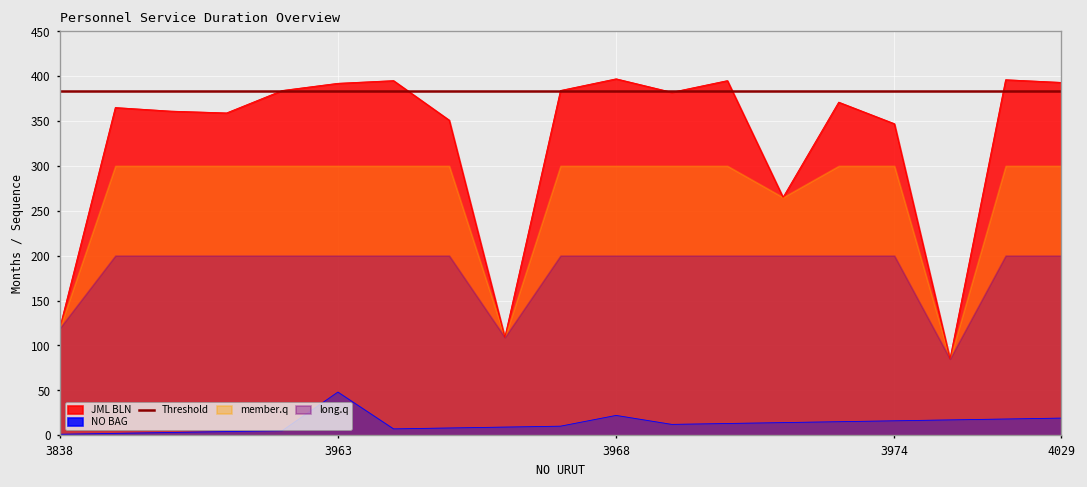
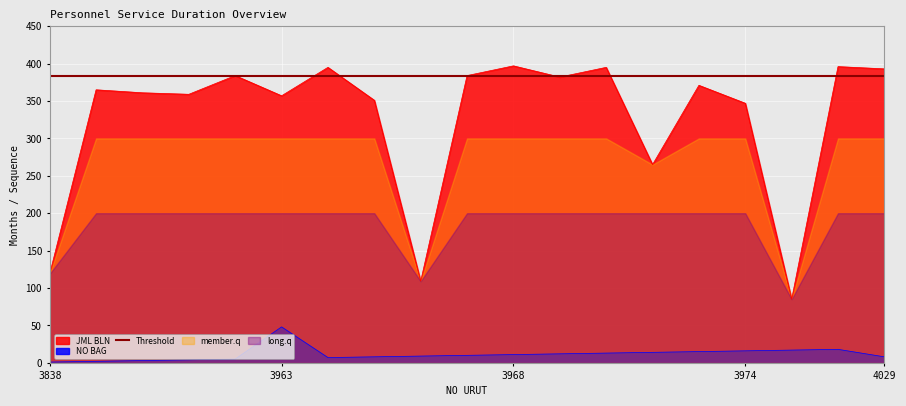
  {
    "JML BLN": {
-     "3963": 390,
+     "3963": 360,
      "3968": 400,
      "3974": 350,
      "4029": 390
    },
    "NO BAG": {
      "3838": 0,
      "3963": 50,
-     "3968": 20,
+     "3968": 10,
      "3974": 20,
-     "4029": 20
+     "4029": 10
    },
    "Threshold": {
      "3838": 380,
      "3963": 380,
      "3968": 380,
      "3974": 380,
      "4029": 380
    },
    "member.q": {
      "3963": 300,
      "3968": 300,
      "3974": 300,
      "4029": 300
    },
    "long.q": {
      "3963": 200,
      "3968": 200,
      "3974": 200,
      "4029": 200
    }
  }
